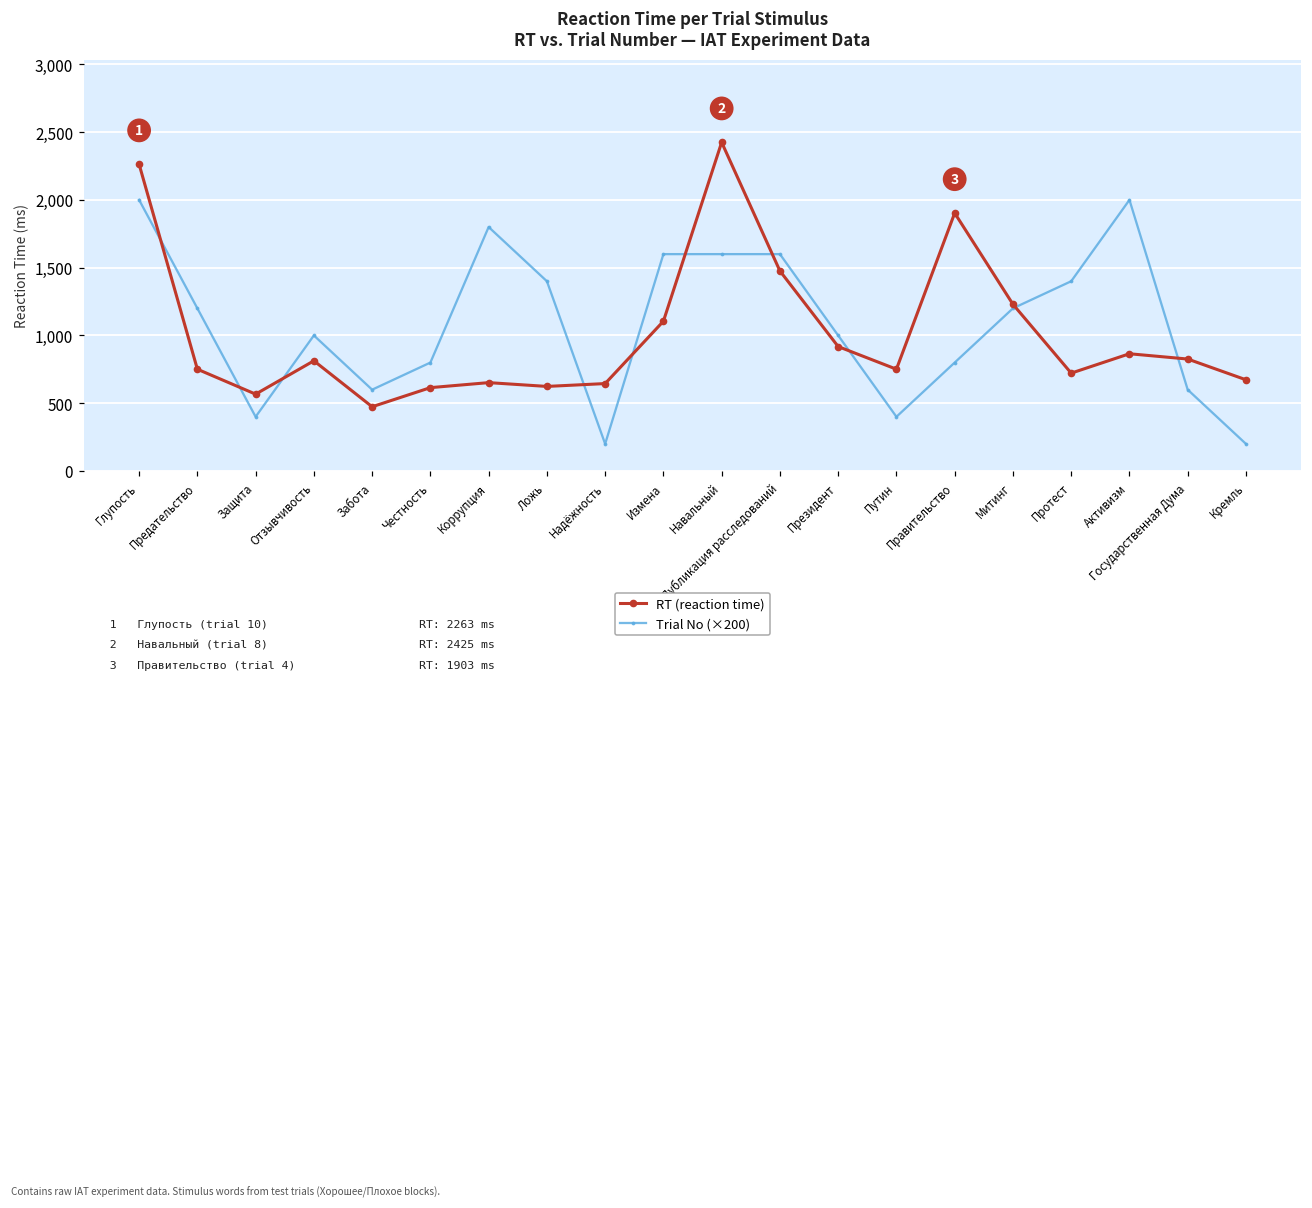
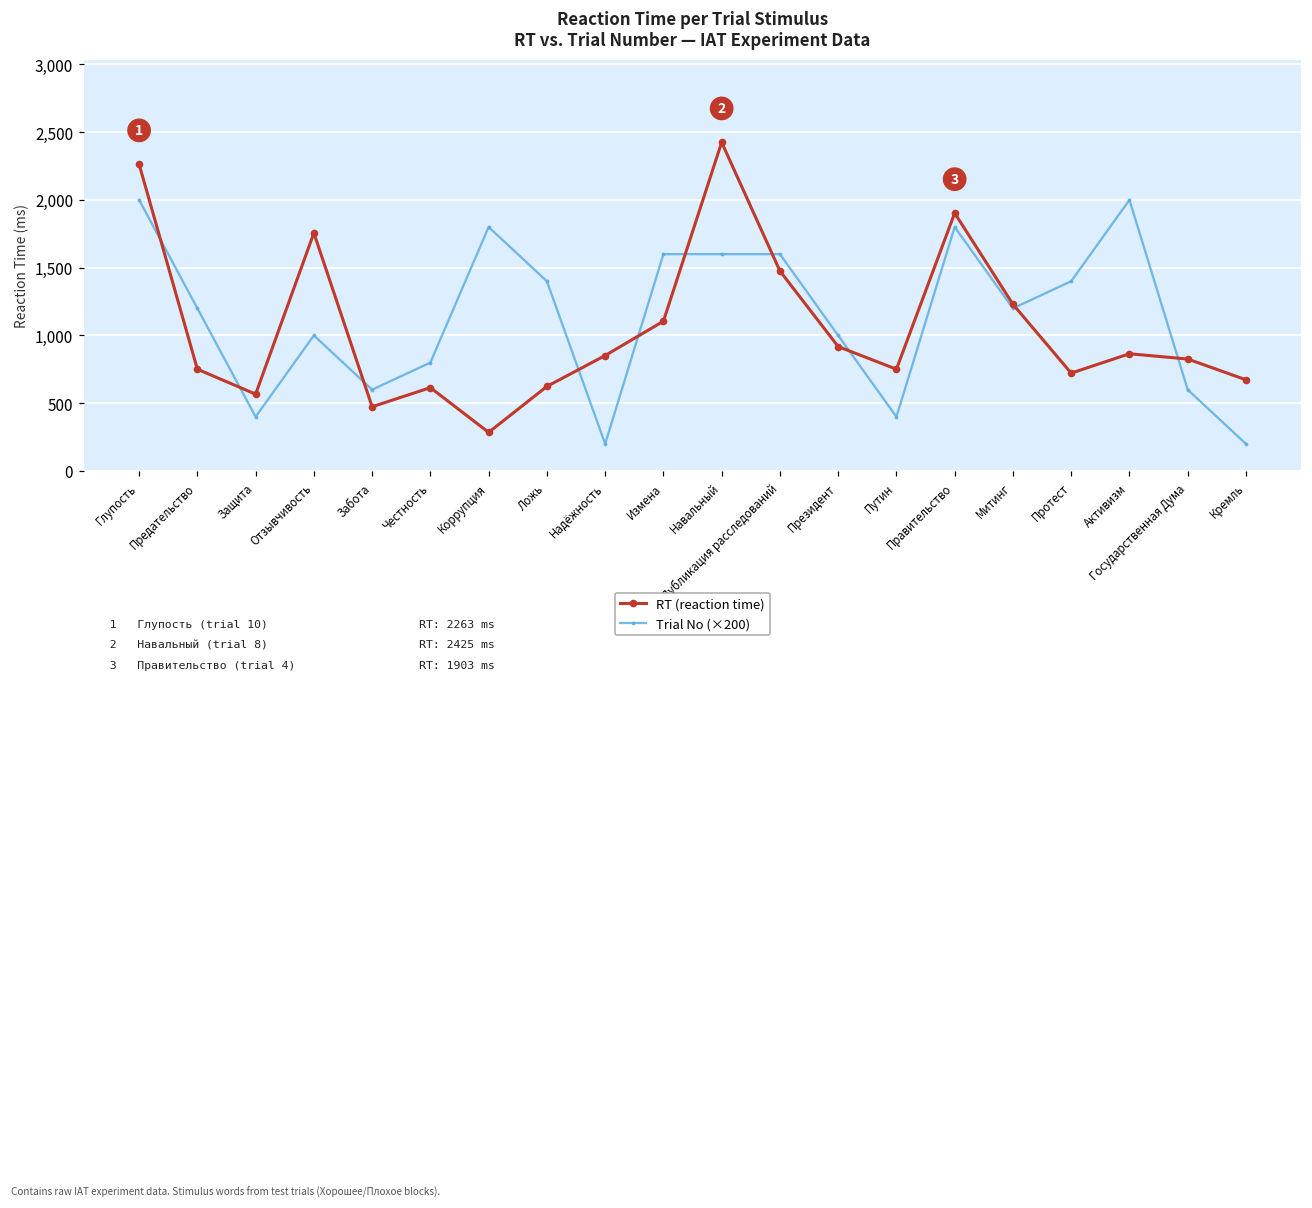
  {
    "RT (reaction time)": {
      "Предательство": "750",
      "Защита": "570",
-     "Отзывчивость": "810",
+     "Отзывчивость": "1,760",
      "Забота": "470",
      "Честность": "620",
-     "Коррупция": "650",
+     "Коррупция": "290",
      "Ложь": "620",
-     "Надёжность": "650",
+     "Надёжность": "850",
      "Измена": "1,110",
      "Публикация расследований": "1,480",
      "Президент": "920",
      "Путин": "750",
      "Митинг": "1,230",
      "Протест": "720",
      "Активизм": "870",
      "Государственная Дума": "830",
      "Кремль": "670"
    },
    "Trial No (×200)": {
      "Глупость": "2,000",
      "Предательство": "1,200",
      "Защита": "400",
      "Отзывчивость": "1,000",
      "Забота": "600",
      "Честность": "800",
      "Коррупция": "1,800",
      "Ложь": "1,400",
      "Надёжность": "200",
      "Измена": "1,600",
      "Навальный": "1,600",
      "Публикация расследований": "1,600",
      "Президент": "1,000",
      "Путин": "400",
-     "Правительство": "800",
+     "Правительство": "1,800",
      "Митинг": "1,200",
      "Протест": "1,400",
      "Активизм": "2,000",
      "Государственная Дума": "600",
      "Кремль": "200"
    }
  }
